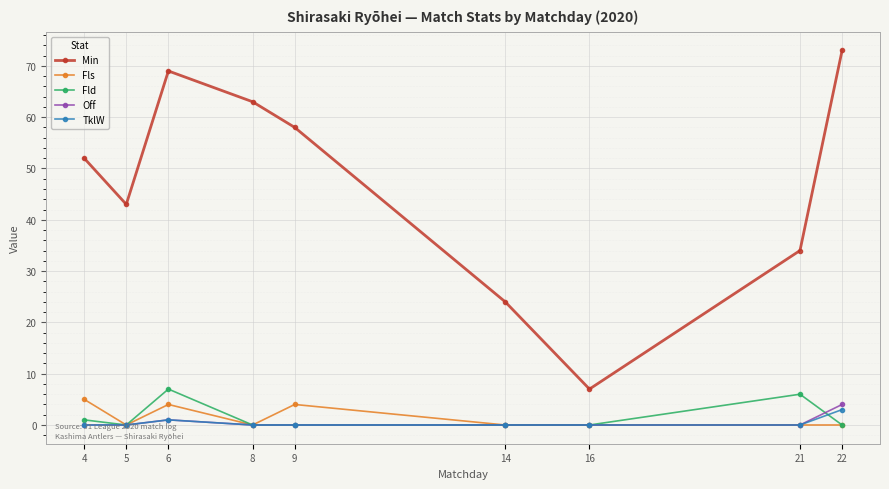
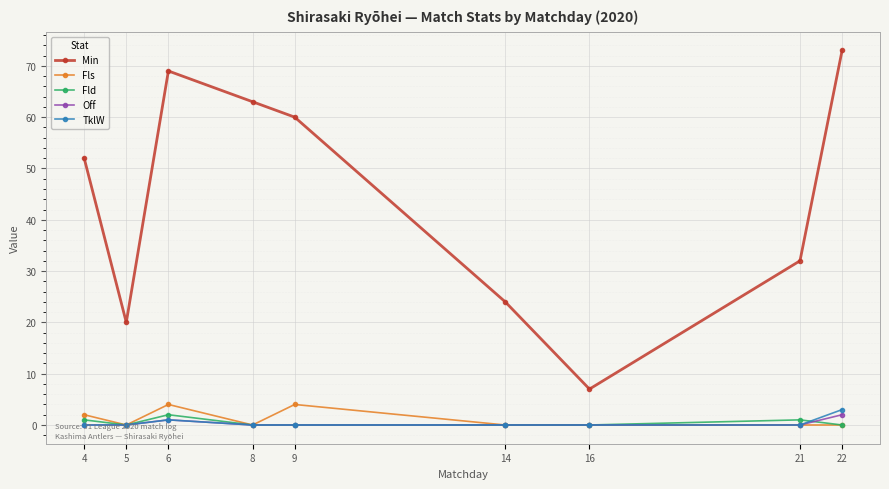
  {
    "Min": {
      "4": 52,
-     "5": 43,
+     "5": 20,
      "6": 69,
      "8": 63,
-     "9": 58,
+     "9": 60,
      "14": 24,
      "16": 7,
-     "21": 34,
+     "21": 32,
      "22": 73
    },
    "Fls": {
-     "4": 5,
+     "4": 2,
      "6": 4,
      "9": 4
    },
    "Fld": {
      "4": 1,
-     "6": 7,
-     "21": 6
+     "6": 2,
+     "21": 1
    },
    "Off": {
-     "22": 4
+     "22": 2
    },
    "TklW": {
      "22": 3
    }
  }
